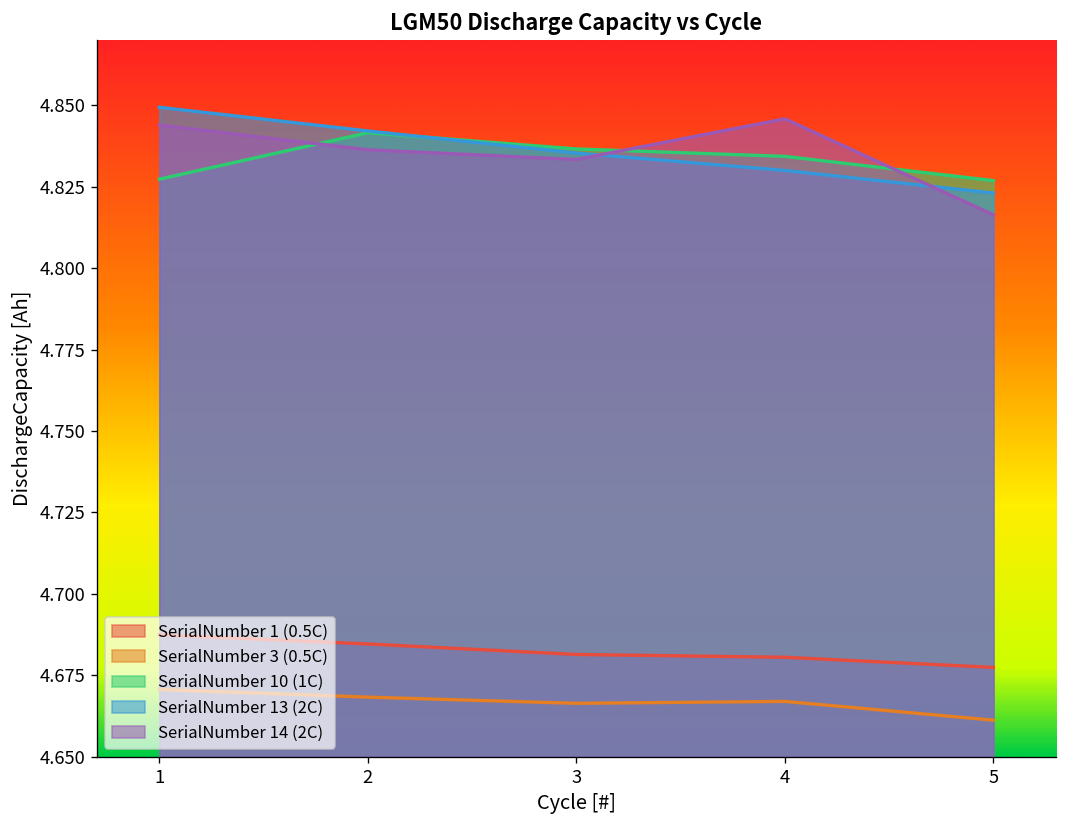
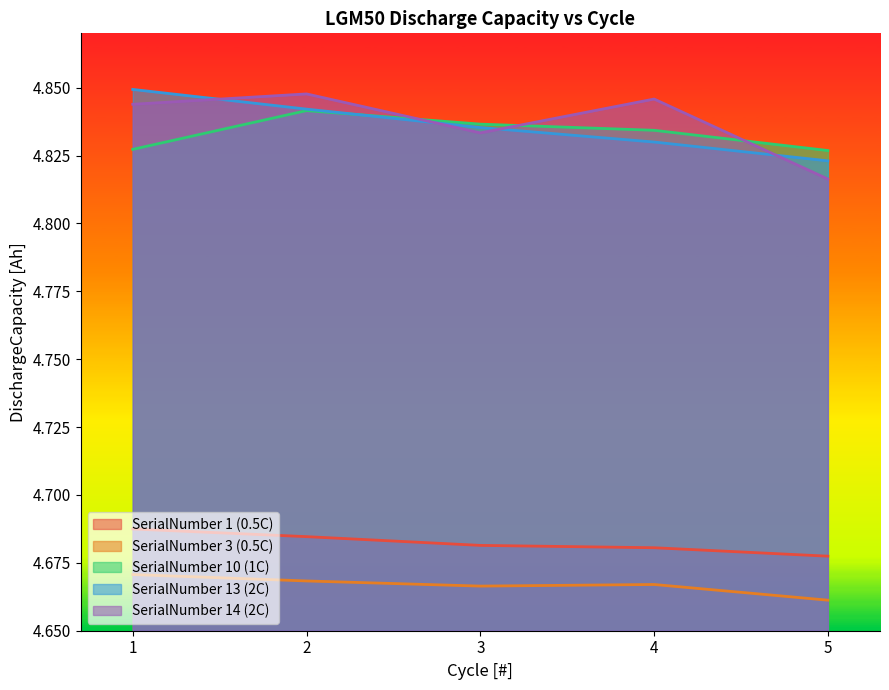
  {
    "SerialNumber 10 (1C)": {
      "1": 4.827,
      "3": 4.837,
      "4": 4.834,
      "5": 4.827
    },
    "SerialNumber 13 (2C)": {
      "1": 4.849,
      "3": 4.835,
      "4": 4.830,
      "5": 4.823
    },
    "SerialNumber 14 (2C)": {
      "1": 4.844,
-     "2": 4.836,
+     "2": 4.848,
      "3": 4.833,
      "4": 4.846,
      "5": 4.816
    }
  }
